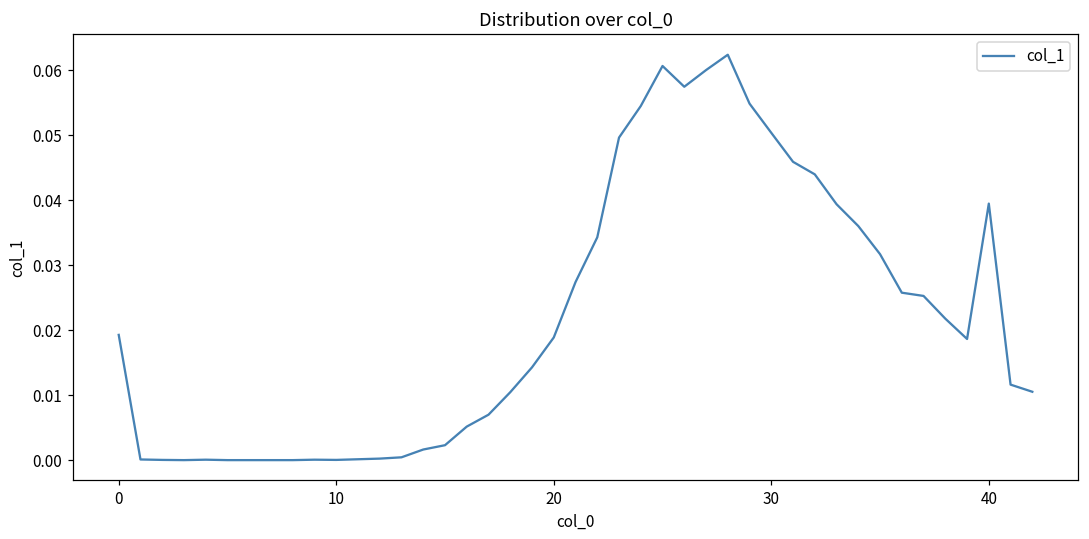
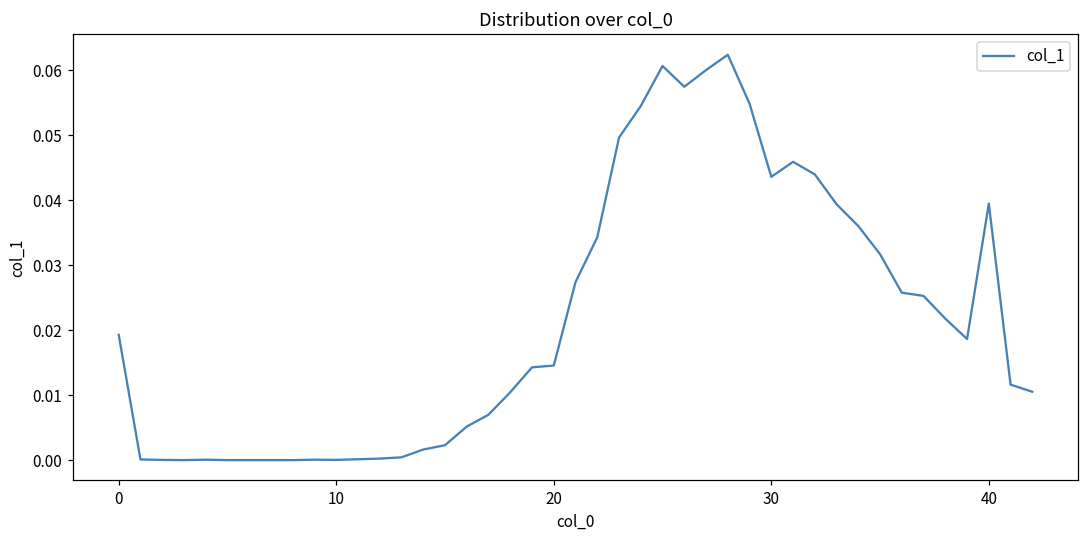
  {
    "0": 0.019,
    "10": 0.000,
-   "20": 0.019,
-   "30": 0.050,
+   "20": 0.015,
+   "30": 0.044,
    "40": 0.039
  }
